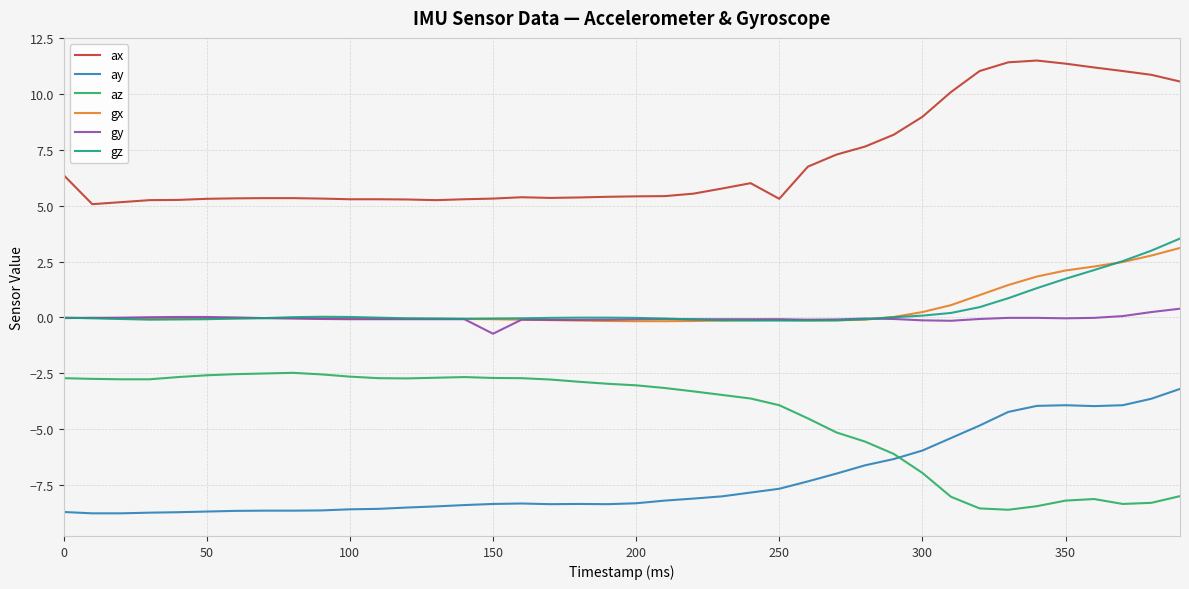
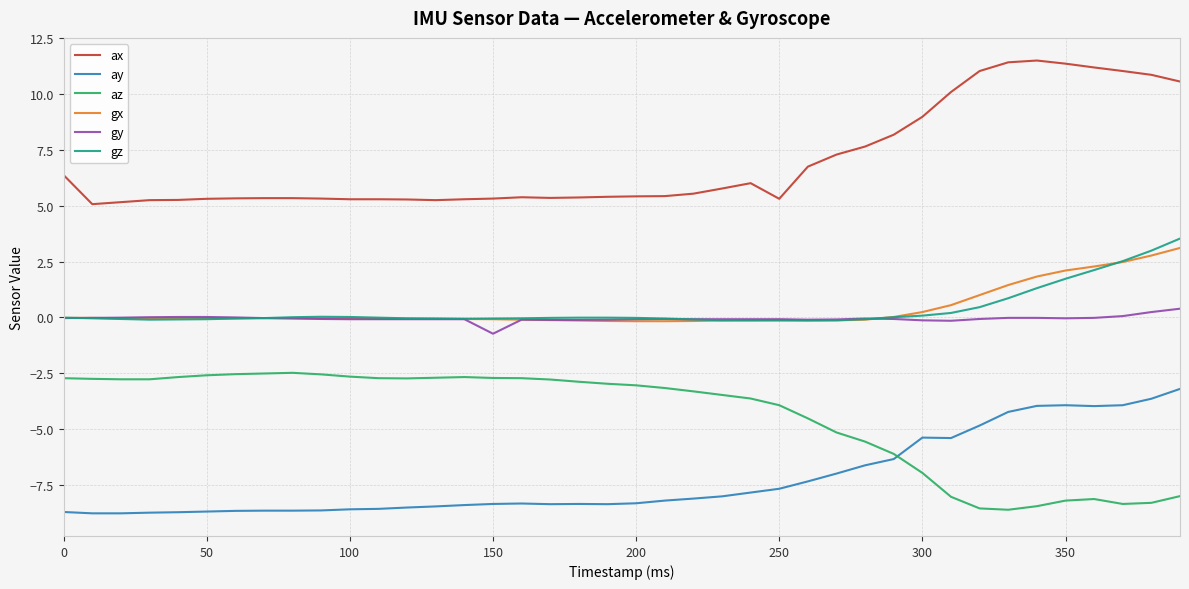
  {
    "ax": {
      "0": 6.4,
      "50": 5.3,
      "100": 5.3,
      "150": 5.3,
      "200": 5.4,
      "250": 5.3,
      "300": 9.0,
      "350": 11.4
    },
    "ay": {
      "0": -8.7,
      "50": -8.7,
      "100": -8.6,
      "150": -8.4,
      "200": -8.3,
      "250": -7.7,
-     "300": -6.0,
+     "300": -5.4,
      "350": -3.9
    },
    "gx": {
      "300": 0.2,
      "350": 2.1
    },
    "gy": {
      "150": -0.7,
      "300": -0.1,
      "350": 0.0
    }
  }
